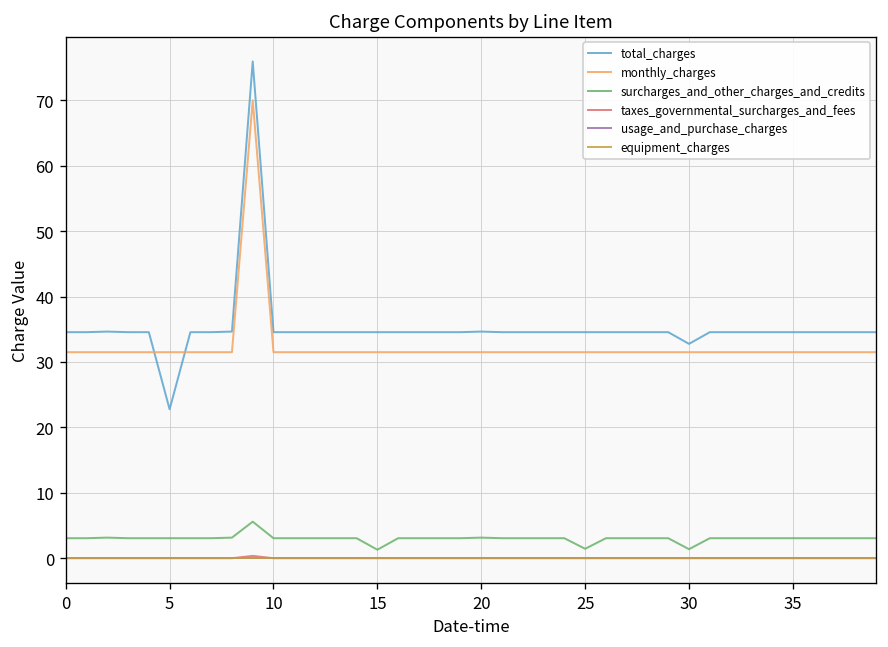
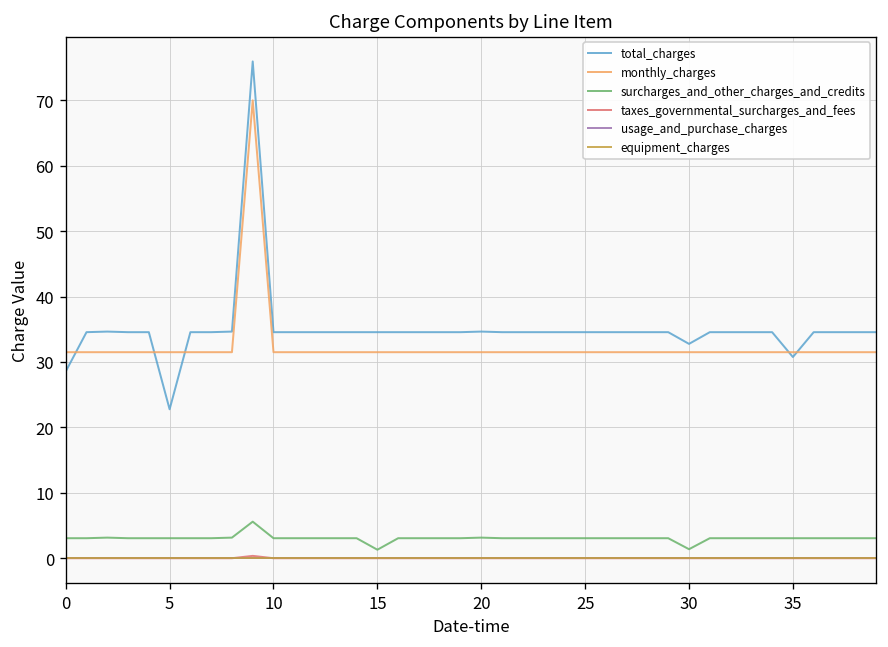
  {
    "total_charges": {
-     "0": 35,
+     "0": 29,
      "5": 23,
      "10": 35,
      "15": 35,
      "20": 35,
      "25": 35,
      "30": 33,
-     "35": 35
+     "35": 31
    },
    "surcharges_and_other_charges_and_credits": {
      "0": 3,
      "5": 3,
      "10": 3,
      "15": 1,
      "20": 3,
-     "25": 1,
+     "25": 3,
      "30": 1,
      "35": 3
    }
  }
